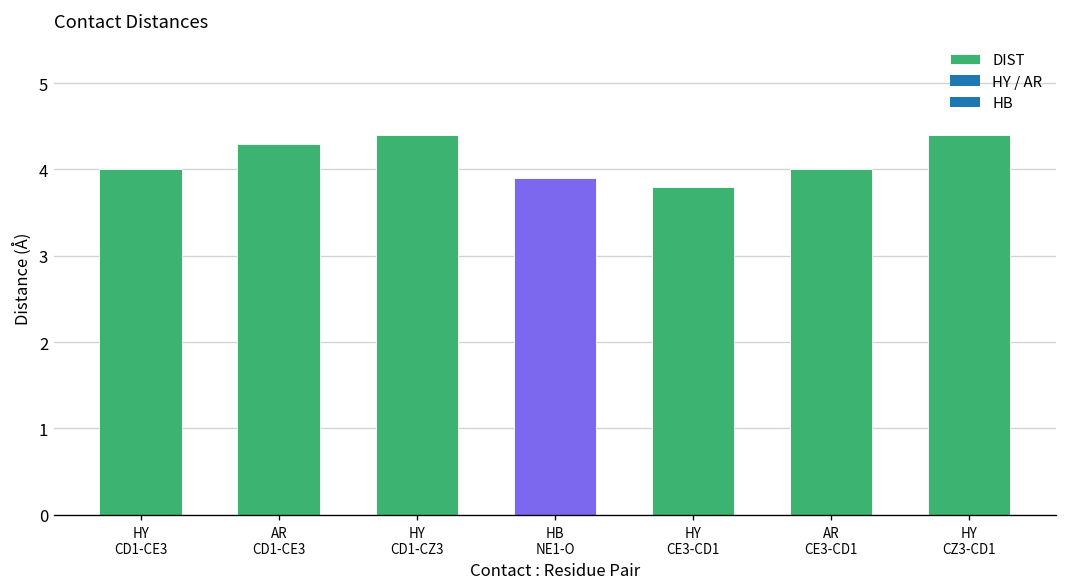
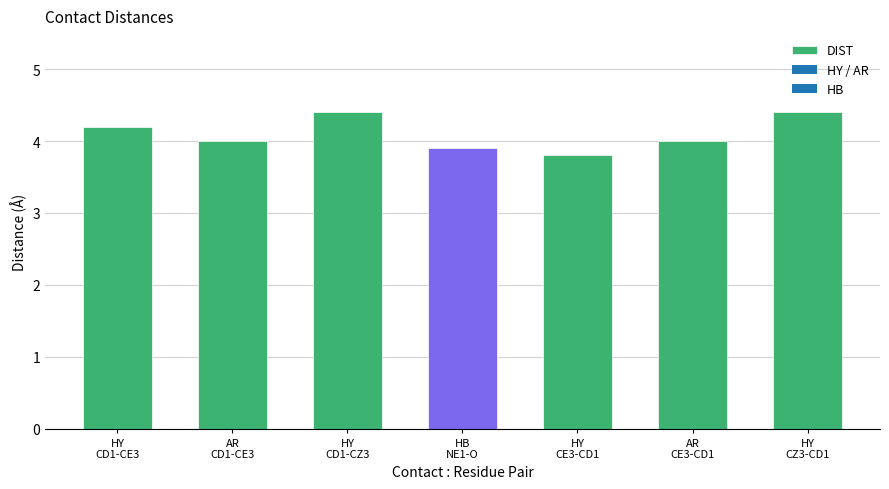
  {
-   "HY CD1-CE3": 4.0,
-   "AR CD1-CE3": 4.3,
+   "HY CD1-CE3": 4.2,
+   "AR CD1-CE3": 4.0,
    "HY CD1-CZ3": 4.4,
    "HB NE1-O": 3.9,
    "HY CE3-CD1": 3.8,
    "AR CE3-CD1": 4.0,
    "HY CZ3-CD1": 4.4
  }
